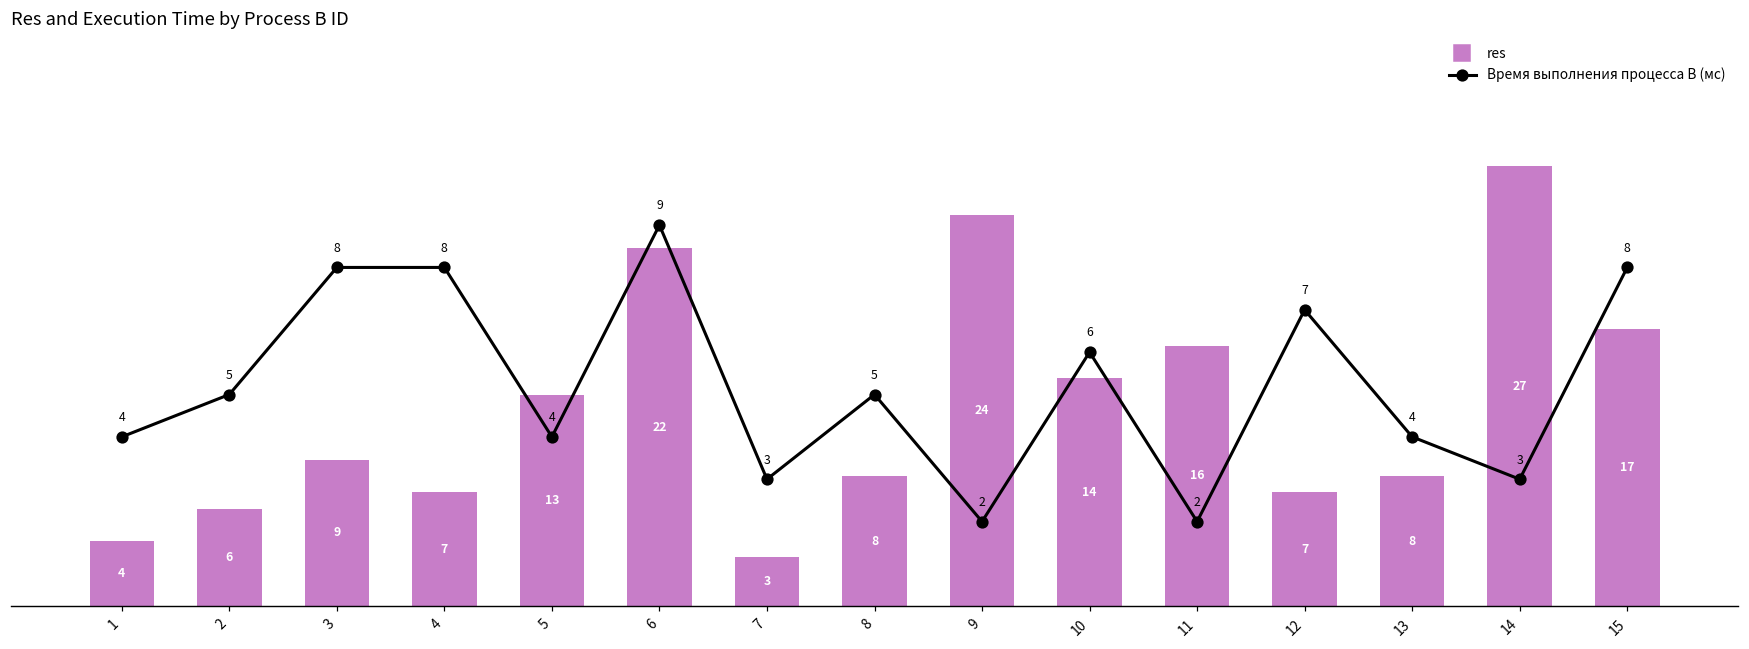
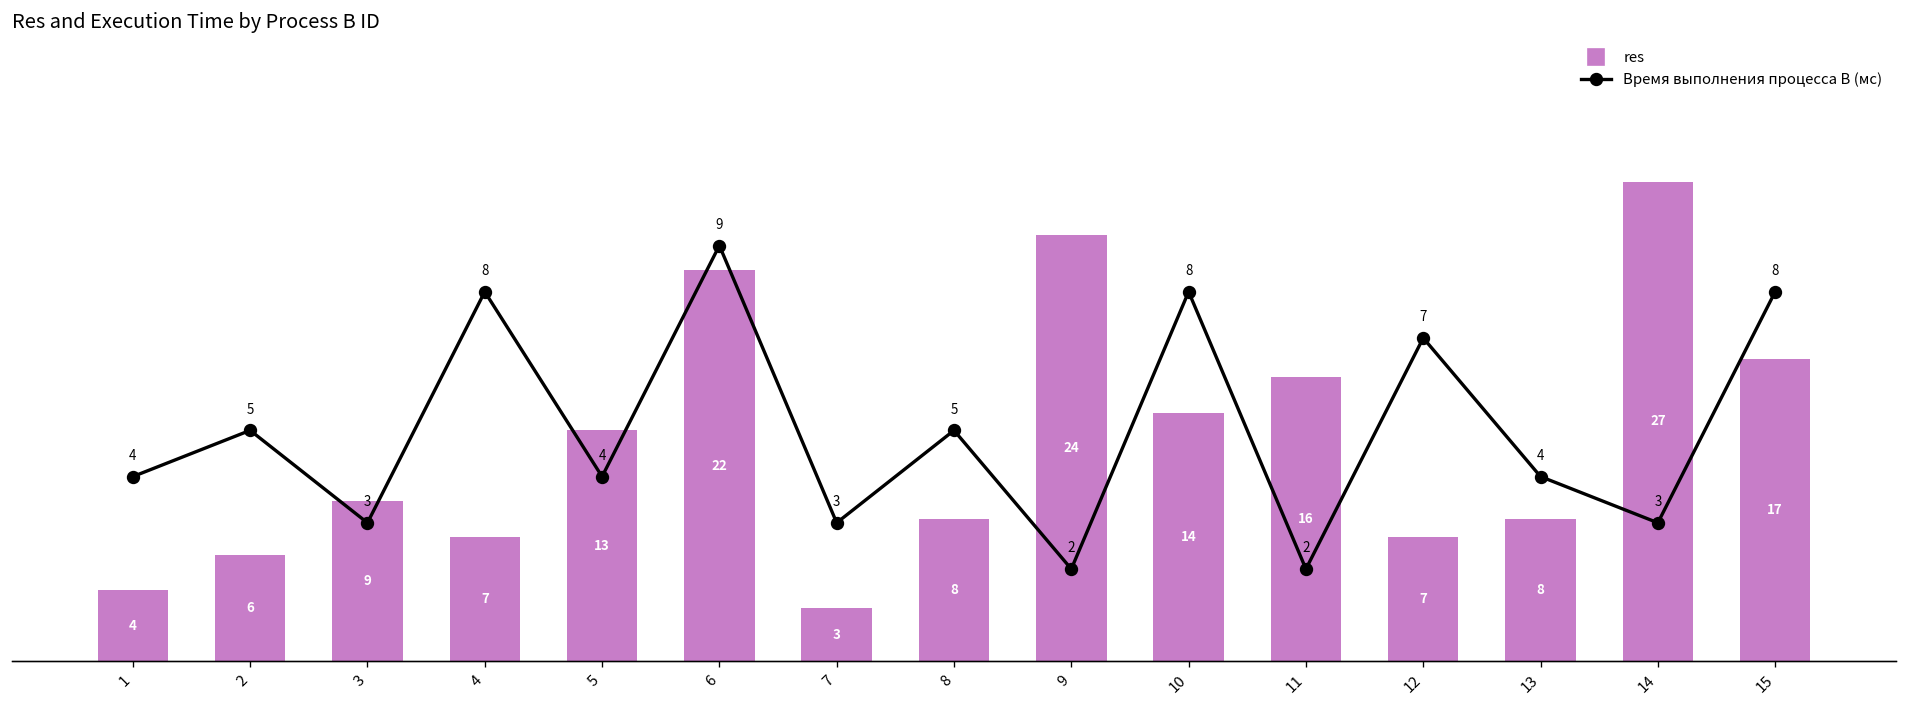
  {
    "res": {
      "1": 4,
      "2": 6,
      "3": 9,
      "4": 7,
      "5": 13,
      "6": 22,
      "7": 3,
      "8": 8,
      "9": 24,
      "10": 14,
      "11": 16,
      "12": 7,
      "13": 8,
      "14": 27,
      "15": 17
    },
    "Время выполнения процесса B (мс)": {
      "1": 4,
      "2": 5,
-     "3": 8,
+     "3": 3,
      "4": 8,
      "5": 4,
      "6": 9,
      "7": 3,
      "8": 5,
      "9": 2,
-     "10": 6,
+     "10": 8,
      "11": 2,
      "12": 7,
      "13": 4,
      "14": 3,
      "15": 8
    }
  }
